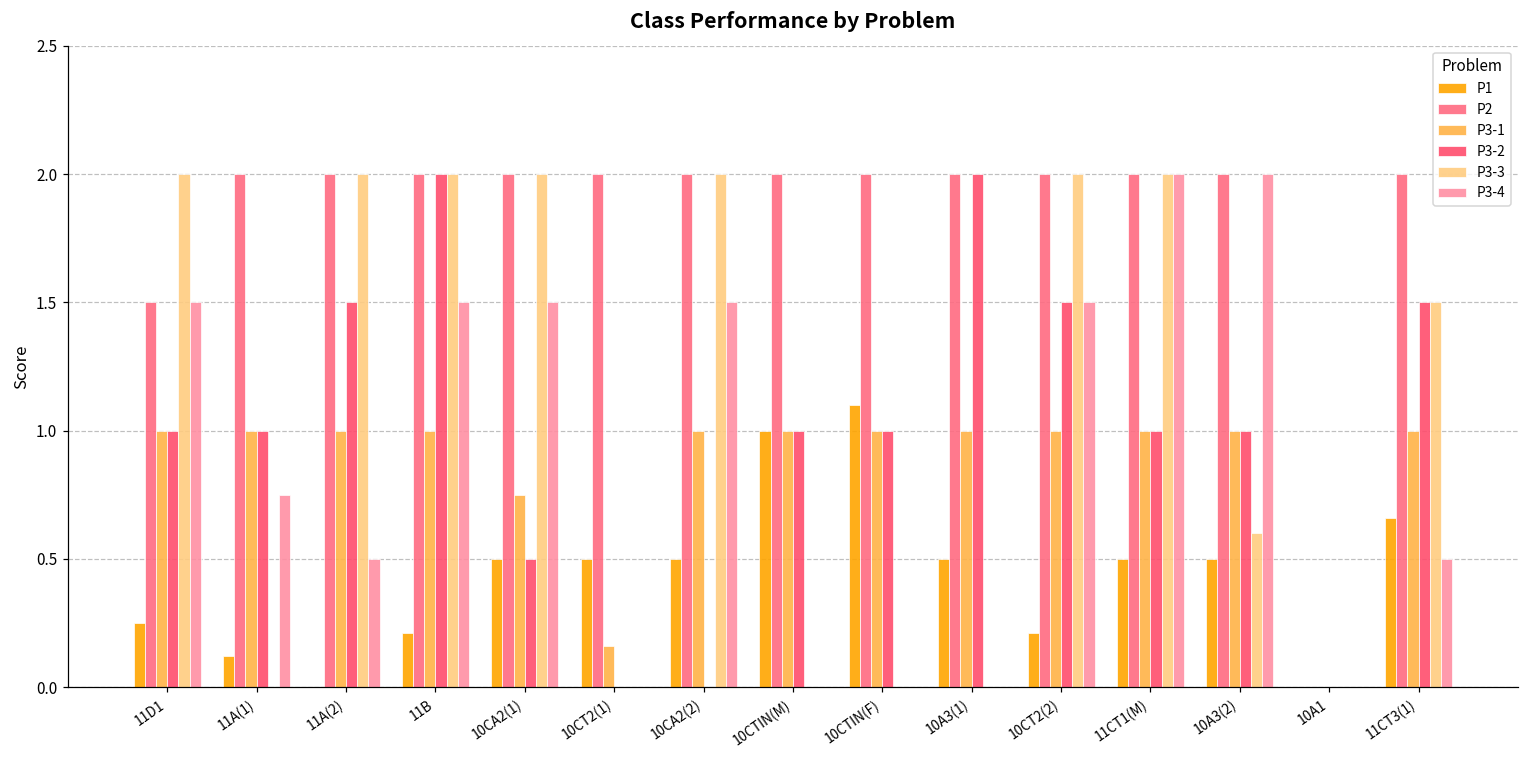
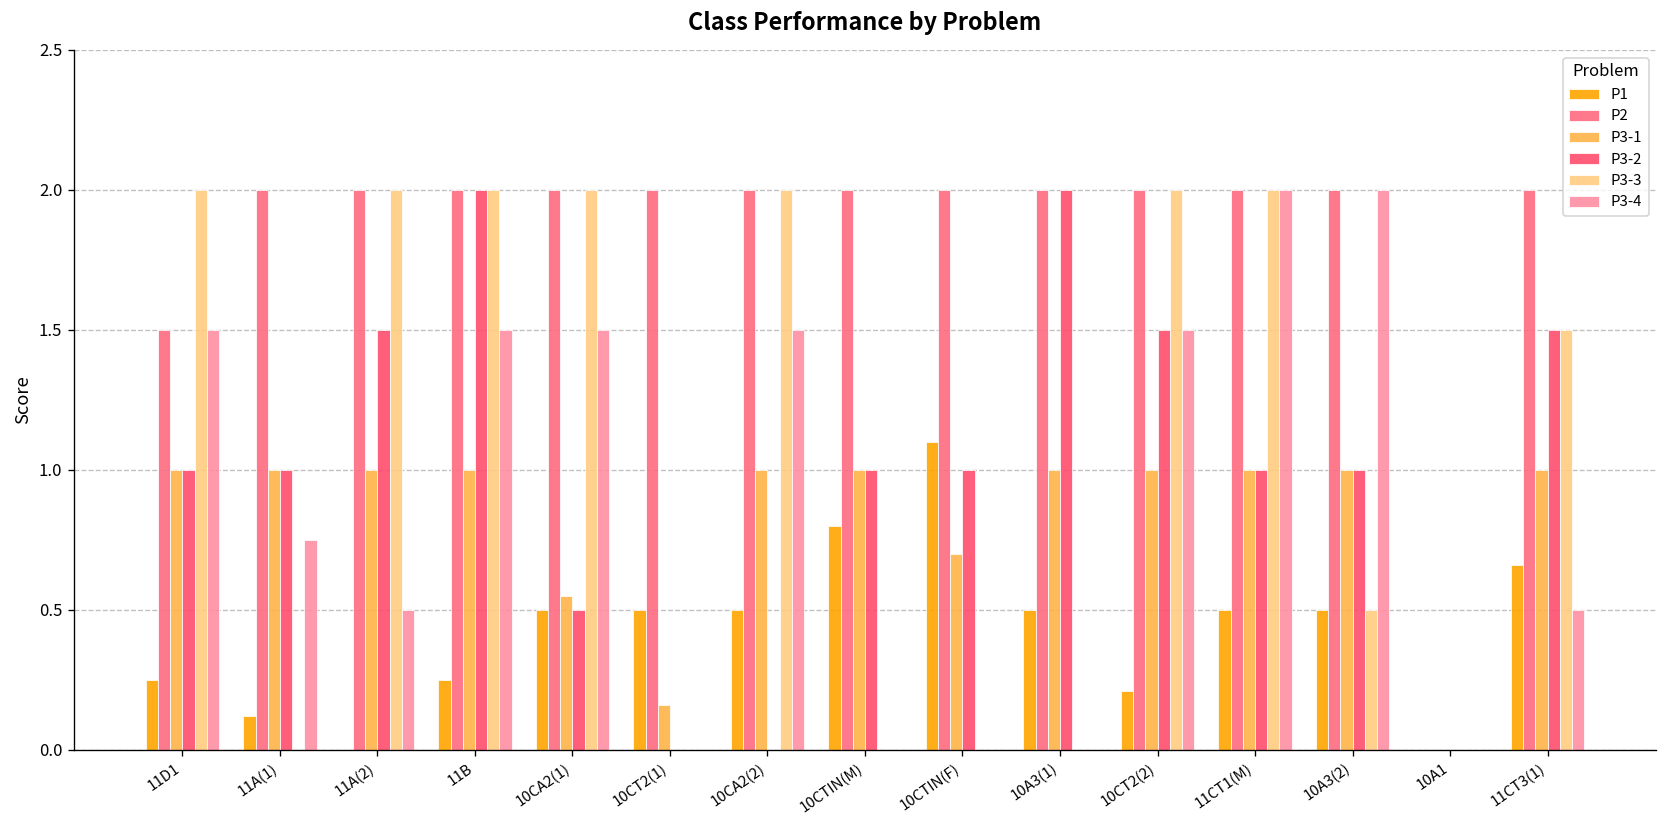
  {
    "P1": {
      "11D1": 0.25,
      "11A(1)": 0.12,
      "11A(2)": 0.00,
-     "11B": 0.21,
+     "11B": 0.25,
      "10CA2(1)": 0.50,
      "10CT2(1)": 0.50,
      "10CA2(2)": 0.50,
-     "10CTIN(M)": 1.0,
+     "10CTIN(M)": 0.8,
      "10CTIN(F)": 1.10,
      "10A3(1)": 0.50,
      "10CT2(2)": 0.21,
      "11CT1(M)": 0.50,
      "10A3(2)": 0.50,
      "10A1": 0.00,
      "11CT3(1)": 0.66
    },
    "P3-1": {
      "11D1": 1.00,
      "11A(1)": 1.00,
      "11A(2)": 1.00,
      "11B": 1.00,
-     "10CA2(1)": 0.75,
+     "10CA2(1)": 0.55,
      "10CT2(1)": 0.16,
      "10CA2(2)": 1.00,
      "10CTIN(M)": 1.00,
-     "10CTIN(F)": 1.0,
+     "10CTIN(F)": 0.7,
      "10A3(1)": 1.00,
      "10CT2(2)": 1.00,
      "11CT1(M)": 1.00,
      "10A3(2)": 1.00,
      "10A1": 0.00,
      "11CT3(1)": 1.00
    },
    "P3-3": {
      "11D1": 2.0,
      "11A(1)": 0.0,
      "11A(2)": 2.0,
      "11B": 2.0,
      "10CA2(1)": 2.0,
      "10CT2(1)": 0.0,
      "10CA2(2)": 2.0,
      "10CTIN(M)": 0.0,
      "10CTIN(F)": 0.0,
      "10A3(1)": 0.0,
      "10CT2(2)": 2.0,
      "11CT1(M)": 2.0,
-     "10A3(2)": 0.6,
+     "10A3(2)": 0.5,
      "10A1": 0.0,
      "11CT3(1)": 1.5
    }
  }
